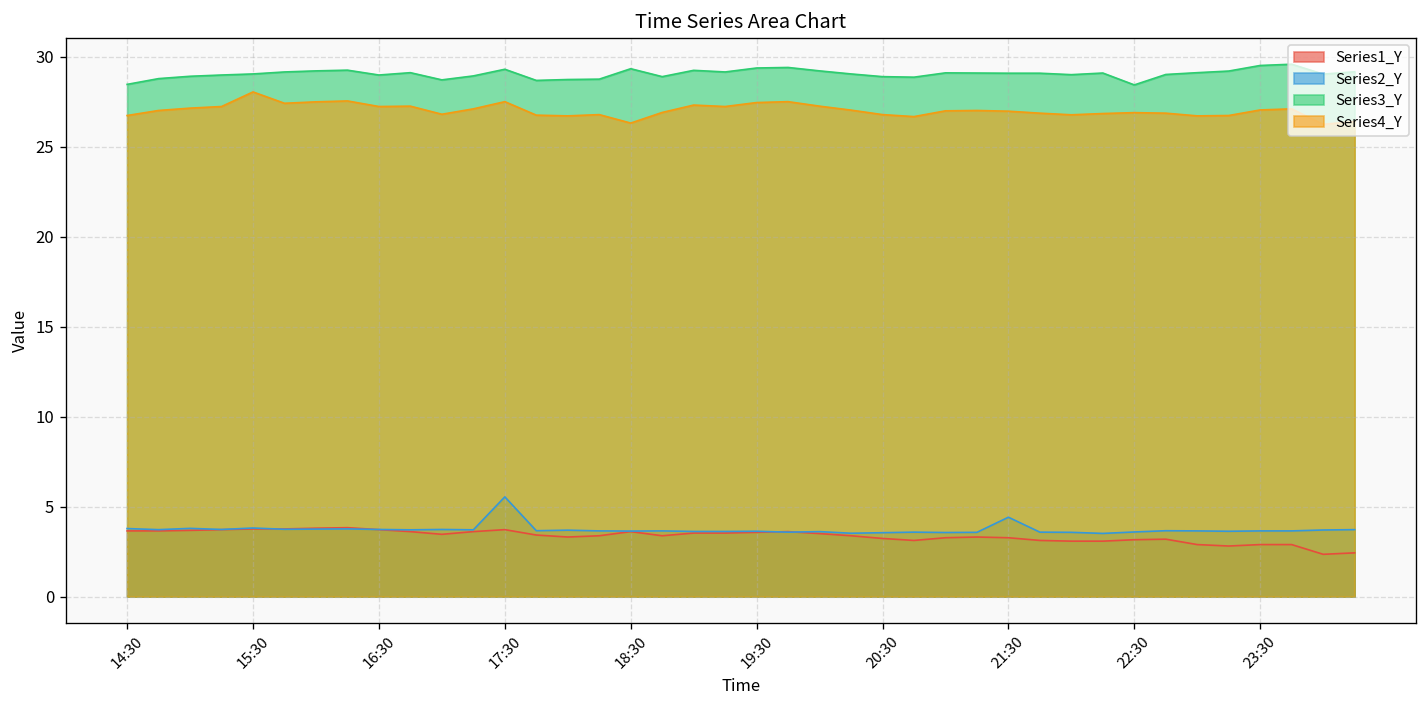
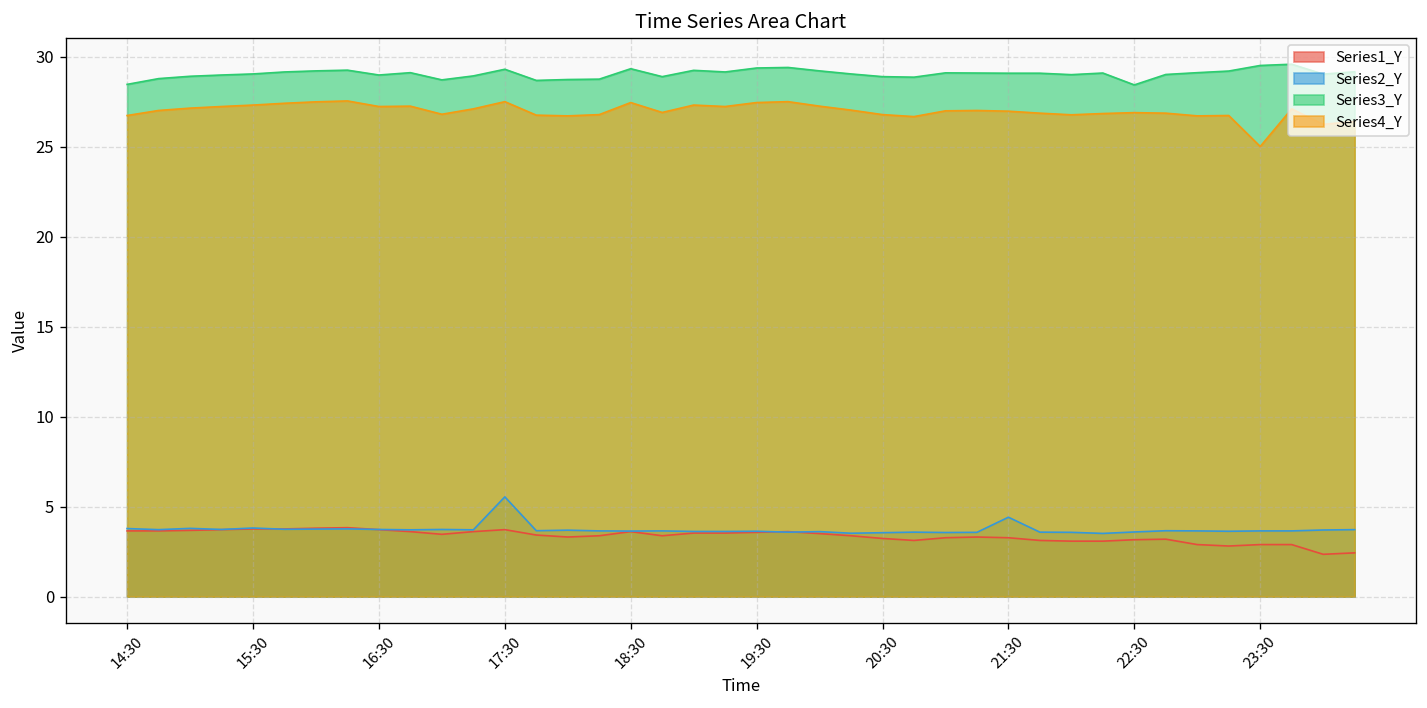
  {
    "Series1_Y": {
      "17:30": 3.7,
      "20:30": 3.2,
      "21:30": 3.3,
      "22:30": 3.2,
      "23:30": 2.9
    },
    "Series2_Y": {
      "17:30": 5.5,
      "20:30": 3.6,
      "21:30": 4.4,
      "22:30": 3.6,
      "23:30": 3.7
    },
    "Series3_Y": {
      "14:30": 28.5,
      "15:30": 29.0,
      "16:30": 29.0,
      "17:30": 29.3,
      "18:30": 29.3,
      "19:30": 29.4,
      "20:30": 28.9,
      "21:30": 29.1,
      "22:30": 28.4,
      "23:30": 29.5
    },
    "Series4_Y": {
      "14:30": 26.7,
-     "15:30": 28.0,
+     "15:30": 27.3,
      "16:30": 27.2,
      "17:30": 27.5,
-     "18:30": 26.3,
+     "18:30": 27.5,
      "19:30": 27.5,
      "20:30": 26.8,
      "21:30": 27.0,
      "22:30": 26.9,
-     "23:30": 27.0
+     "23:30": 25.0
    }
  }
